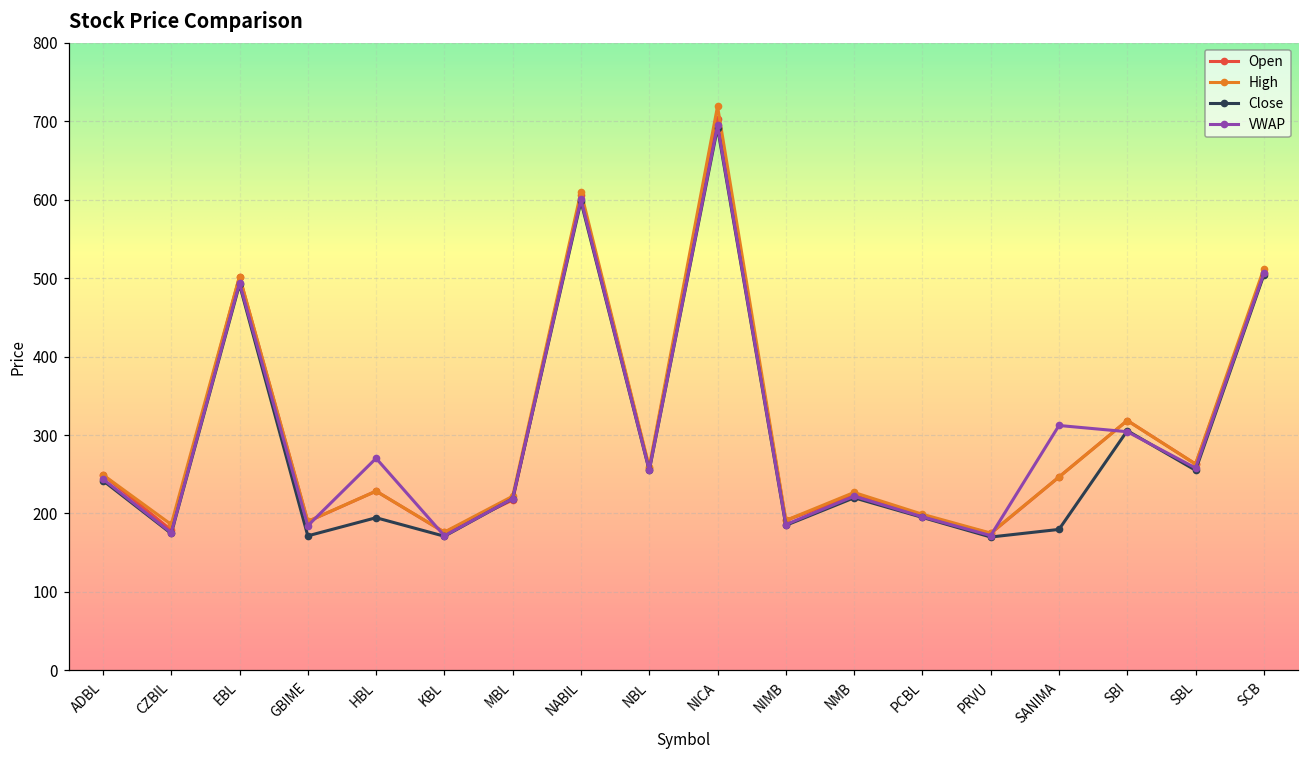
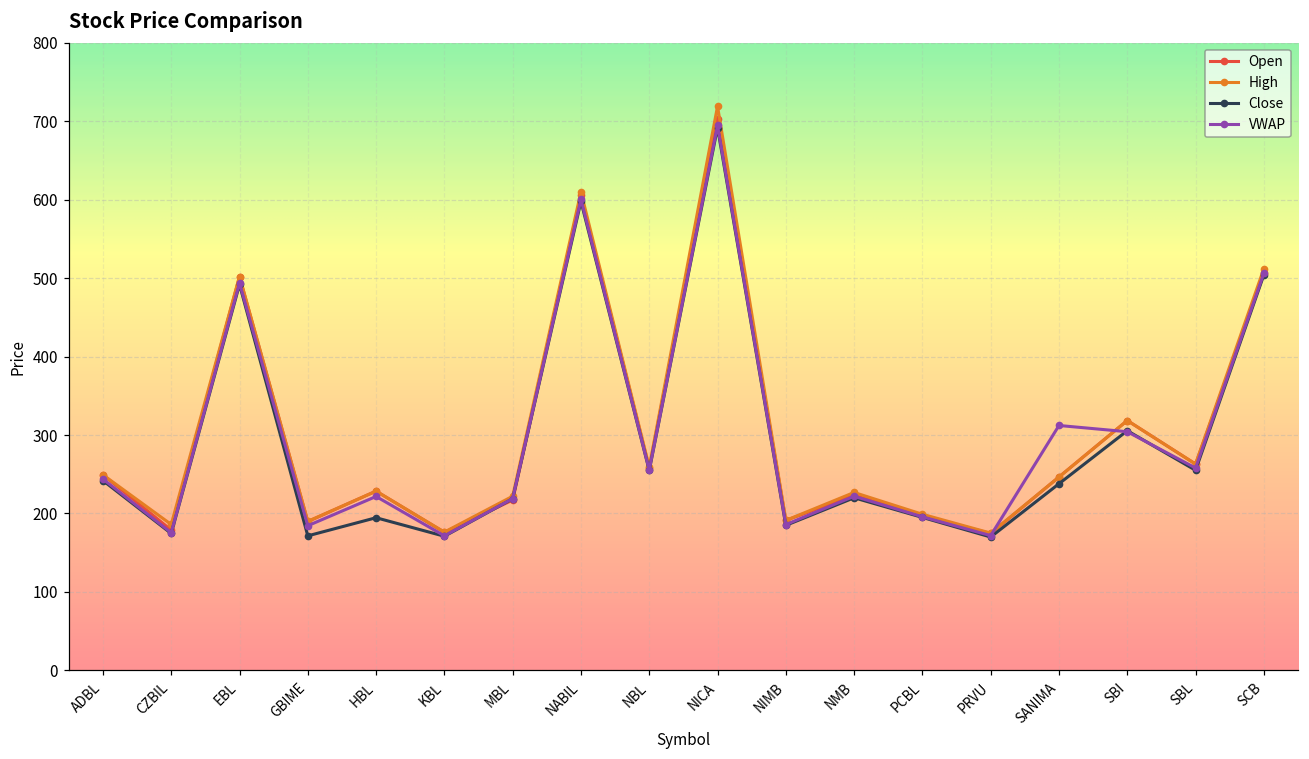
  {
    "Close": {
      "GBIME": 170,
      "HBL": 190,
-     "SANIMA": 180
+     "SANIMA": 240
    },
    "VWAP": {
      "GBIME": 180,
-     "HBL": 270,
+     "HBL": 220,
      "SANIMA": 310
    }
  }
